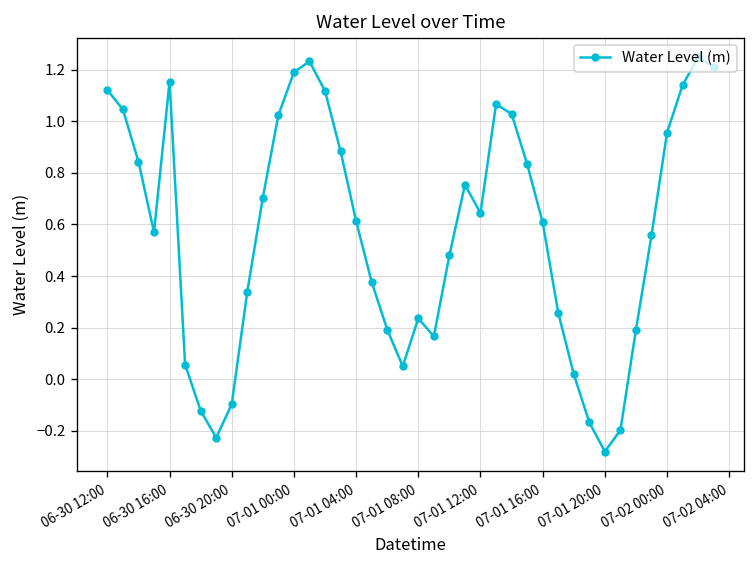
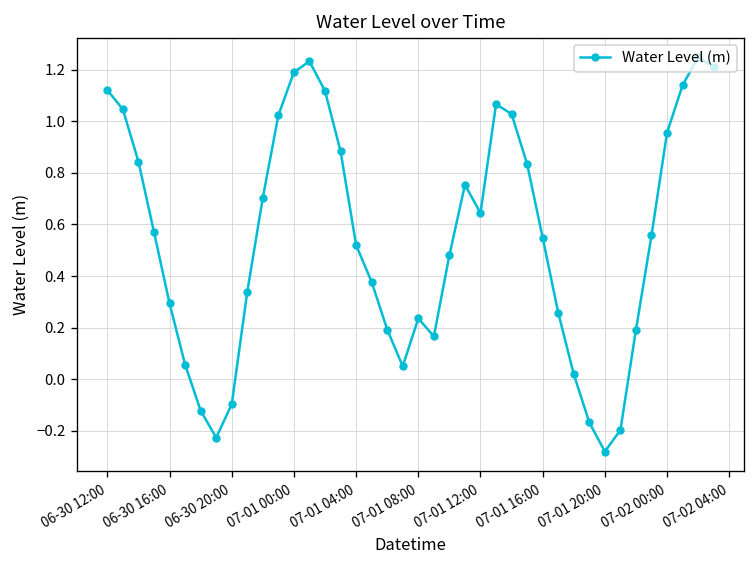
  {
    "06-30 12:00": 1.12,
-   "06-30 16:00": 1.15,
+   "06-30 16:00": 0.29,
    "06-30 20:00": -0.10,
    "07-01 00:00": 1.19,
-   "07-01 04:00": 0.61,
+   "07-01 04:00": 0.52,
    "07-01 08:00": 0.24,
    "07-01 12:00": 0.64,
-   "07-01 16:00": 0.61,
+   "07-01 16:00": 0.55,
    "07-01 20:00": -0.28,
    "07-02 00:00": 0.96
  }
